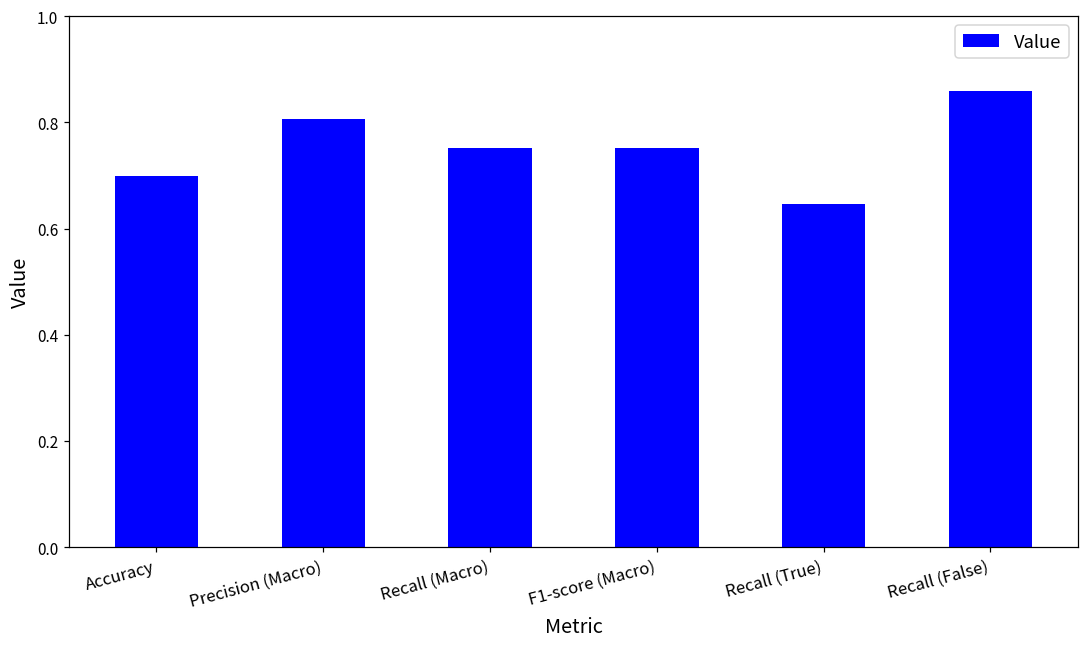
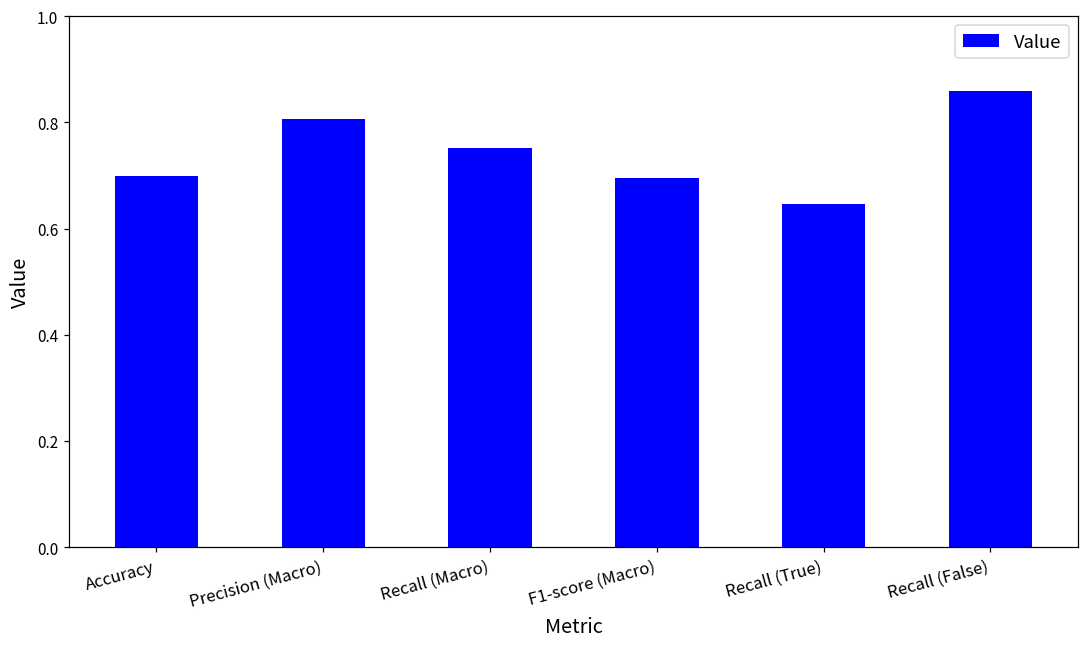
  {
    "Accuracy": 0.70,
    "Precision (Macro)": 0.81,
    "Recall (Macro)": 0.75,
-   "F1-score (Macro)": 0.75,
+   "F1-score (Macro)": 0.70,
    "Recall (True)": 0.65,
    "Recall (False)": 0.86
  }
